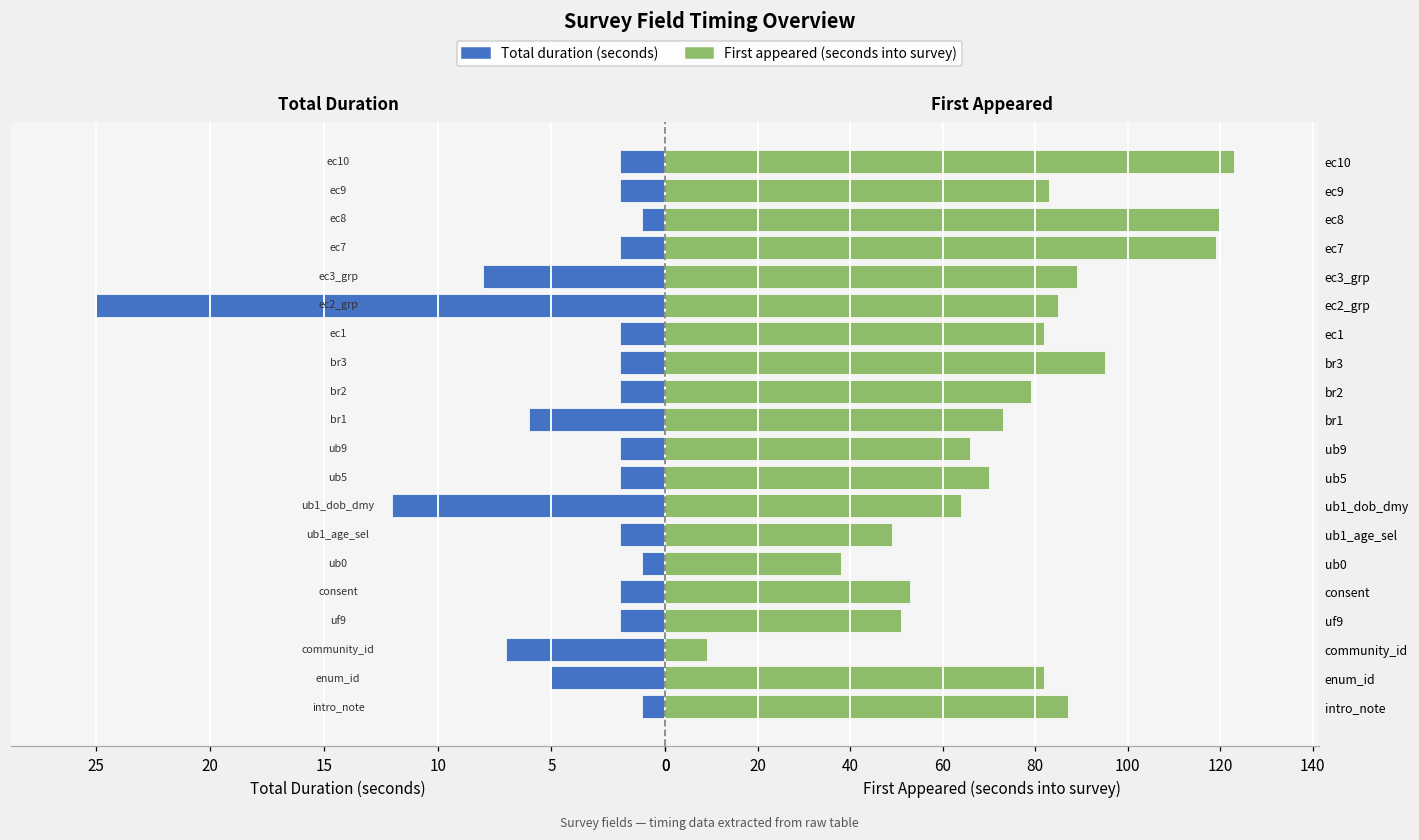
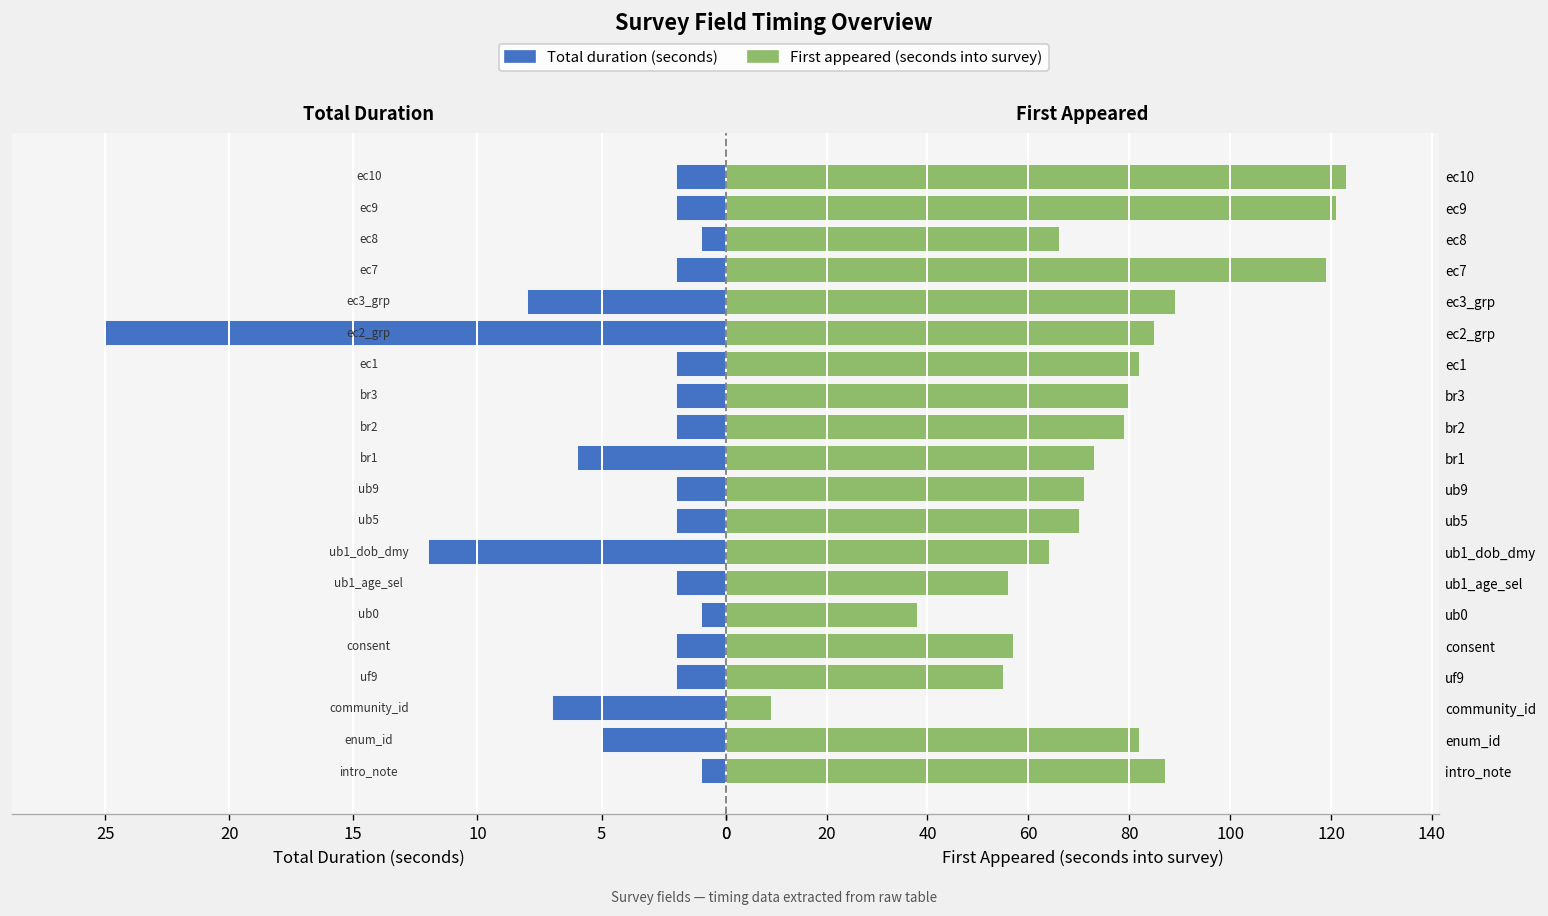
  {
    "First Appeared": {
      "ec10": 123,
-     "ec9": 83,
-     "ec8": 120,
+     "ec9": 121,
+     "ec8": 66,
      "ec7": 119,
      "ec3_grp": 89,
      "ec2_grp": 85,
      "ec1": 82,
-     "br3": 95,
+     "br3": 80,
      "br2": 79,
      "br1": 73,
-     "ub9": 66,
+     "ub9": 71,
      "ub5": 70,
      "ub1_dob_dmy": 64,
-     "ub1_age_sel": 49,
+     "ub1_age_sel": 56,
      "ub0": 38,
-     "consent": 53,
-     "uf9": 51,
+     "consent": 57,
+     "uf9": 55,
      "community_id": 9,
      "enum_id": 82,
      "intro_note": 87
    }
  }
